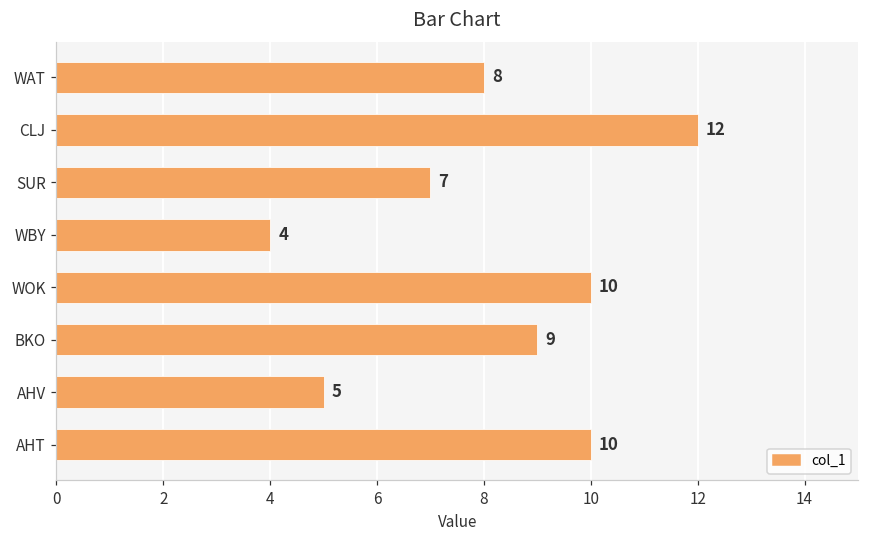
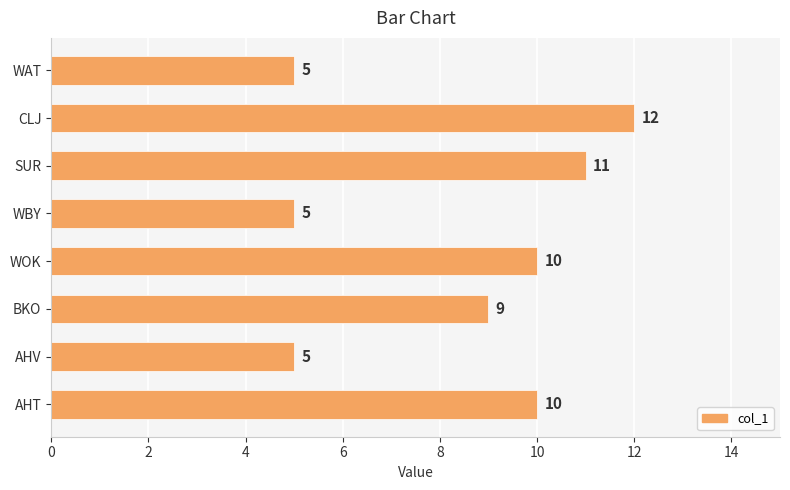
  {
-   "WAT": 8,
+   "WAT": 5,
    "CLJ": 12,
-   "SUR": 7,
-   "WBY": 4,
+   "SUR": 11,
+   "WBY": 5,
    "WOK": 10,
    "BKO": 9,
    "AHV": 5,
    "AHT": 10
  }
